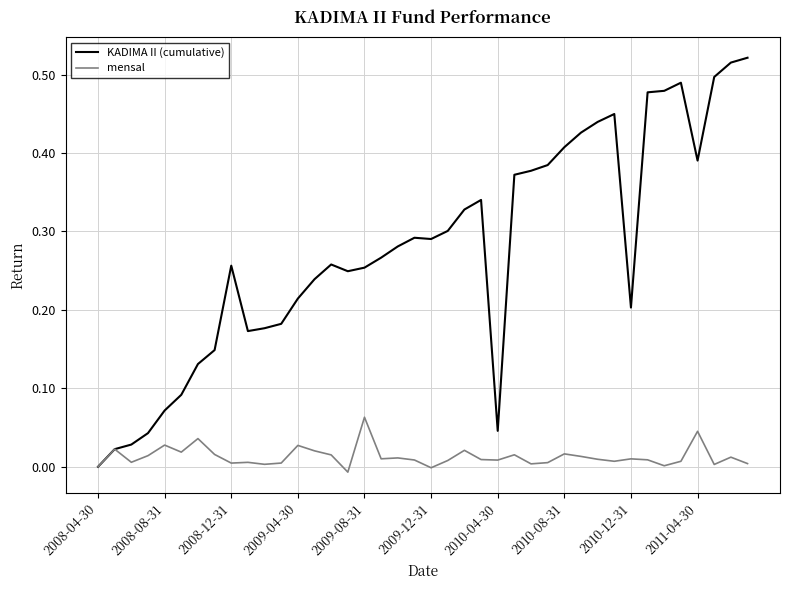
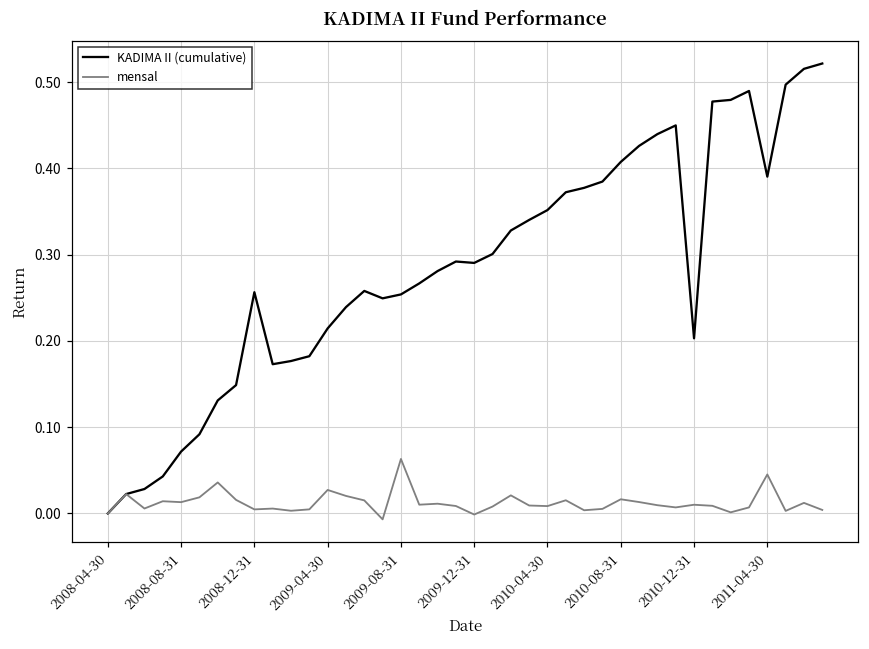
  {
    "KADIMA II (cumulative)": {
      "2008-08-31": 0.07,
      "2008-12-31": 0.26,
      "2009-04-30": 0.21,
      "2009-08-31": 0.25,
      "2009-12-31": 0.29,
-     "2010-04-30": 0.05,
+     "2010-04-30": 0.35,
      "2010-08-31": 0.41,
      "2010-12-31": 0.20,
      "2011-04-30": 0.39
    },
    "mensal": {
-     "2008-08-31": 0.03,
+     "2008-08-31": 0.01,
      "2008-12-31": 0.00,
      "2009-04-30": 0.03,
      "2009-08-31": 0.06,
      "2009-12-31": 0.00,
      "2010-04-30": 0.01,
      "2010-08-31": 0.02,
      "2010-12-31": 0.01,
      "2011-04-30": 0.05
    }
  }
